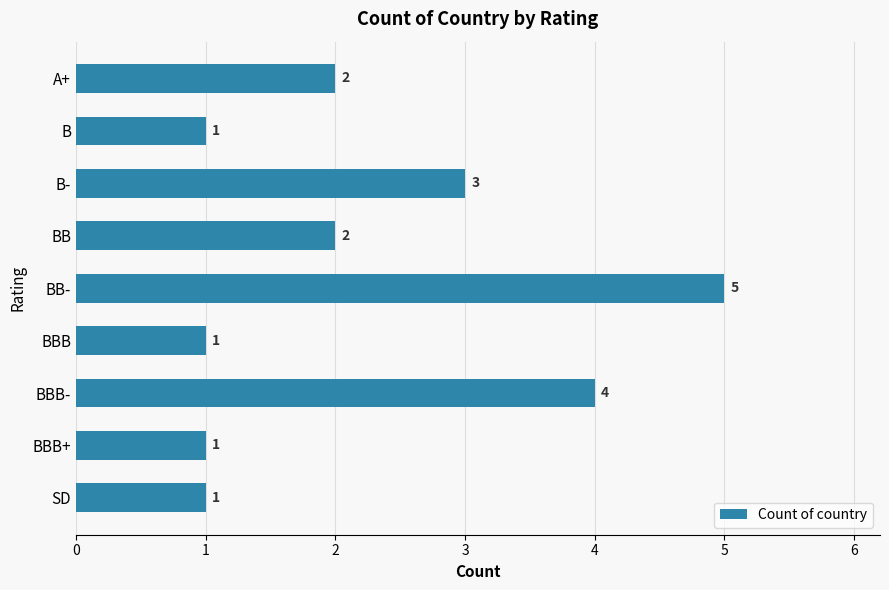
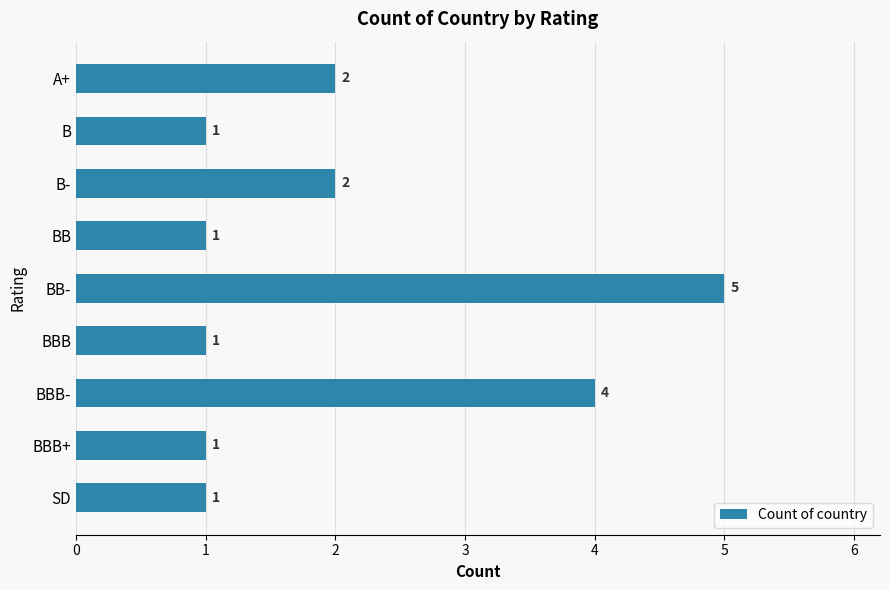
  {
    "A+": 2,
    "B": 1,
-   "B-": 3,
-   "BB": 2,
+   "B-": 2,
+   "BB": 1,
    "BB-": 5,
    "BBB": 1,
    "BBB-": 4,
    "BBB+": 1,
    "SD": 1
  }
